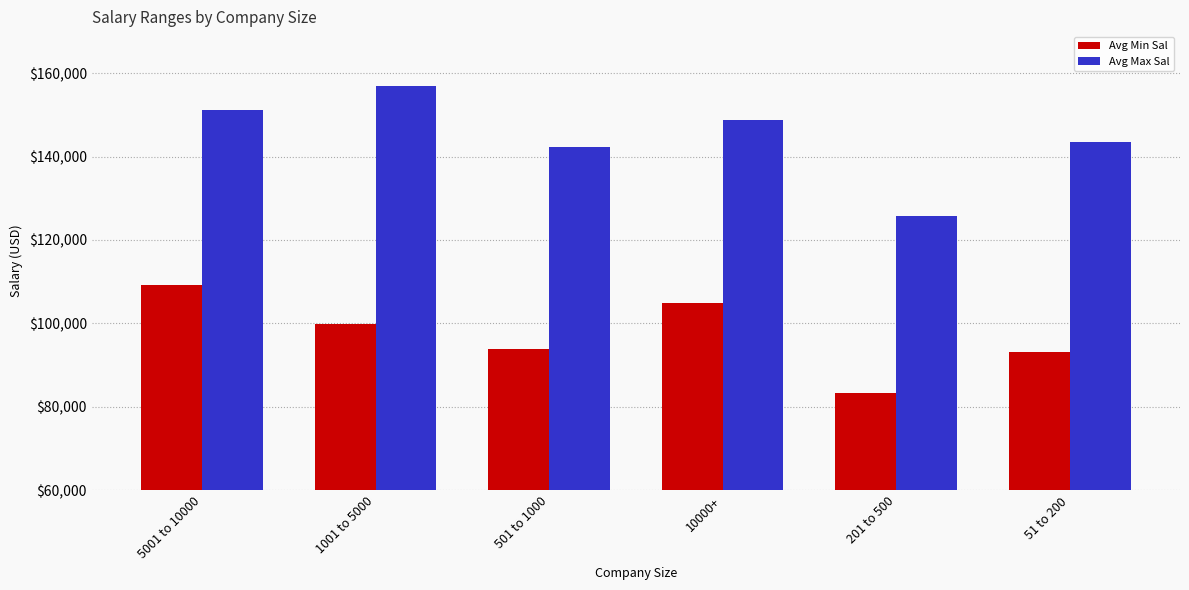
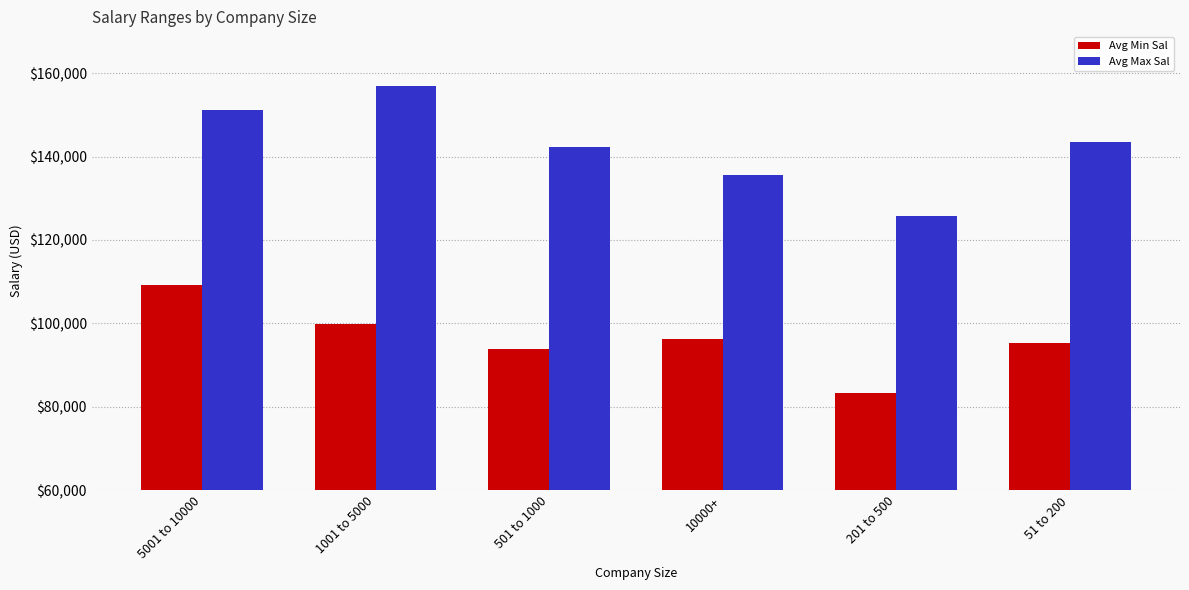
  {
    "Avg Min Sal": {
      "5001 to 10000": "$109,000",
      "1001 to 5000": "$100,000",
      "501 to 1000": "$94,000",
-     "10000+": "$105,000",
+     "10000+": "$96,000",
      "201 to 500": "$83,000",
-     "51 to 200": "$93,000"
+     "51 to 200": "$95,000"
    },
    "Avg Max Sal": {
      "5001 to 10000": "$151,000",
      "1001 to 5000": "$157,000",
      "501 to 1000": "$142,000",
-     "10000+": "$149,000",
+     "10000+": "$135,000",
      "201 to 500": "$126,000",
      "51 to 200": "$144,000"
    }
  }
